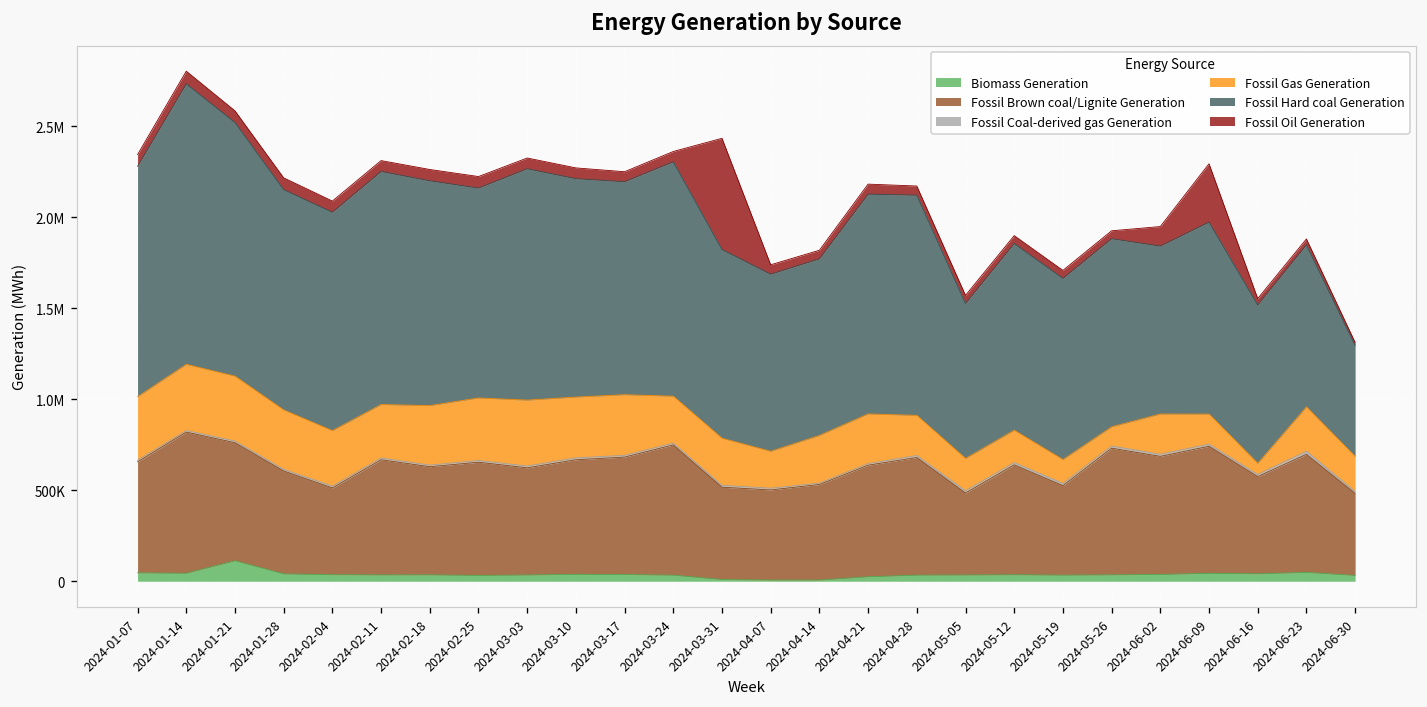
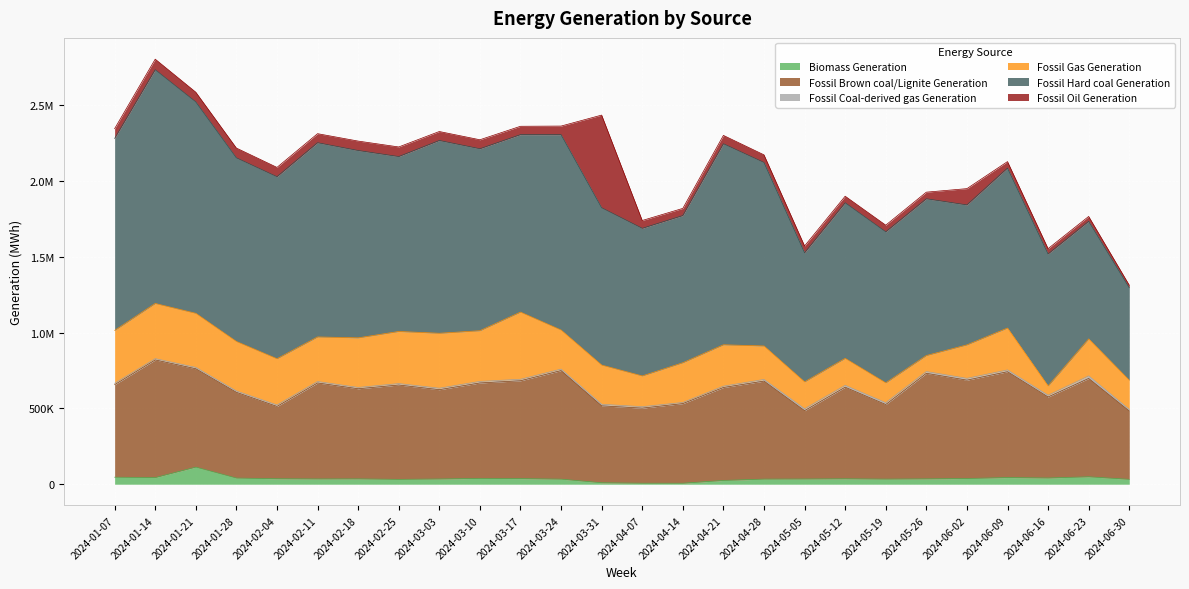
  {
    "Biomass Generation": {
      "2024-01-07": 50000,
      "2024-01-14": 40000,
      "2024-01-21": 110000,
      "2024-01-28": 40000,
      "2024-02-04": 40000,
      "2024-02-11": 30000,
      "2024-02-18": 40000,
      "2024-02-25": 30000,
      "2024-03-03": 30000,
      "2024-03-10": 40000,
      "2024-03-17": 40000,
      "2024-03-24": 30000,
      "2024-03-31": 10000,
      "2024-04-07": 10000,
      "2024-04-14": 10000,
      "2024-04-21": 20000,
      "2024-04-28": 30000,
      "2024-05-05": 30000,
      "2024-05-12": 40000,
      "2024-05-19": 30000,
      "2024-05-26": 40000,
      "2024-06-02": 40000,
      "2024-06-09": 40000,
      "2024-06-16": 40000,
      "2024-06-23": 50000,
      "2024-06-30": 30000
    },
    "Fossil Brown coal/Lignite Generation": {
      "2024-06-23": 650000
    },
    "Fossil Coal-derived gas Generation": {
      "2024-06-23": 20000
    },
    "Fossil Gas Generation": {
      "2024-01-07": 350000,
      "2024-01-14": 360000,
      "2024-01-21": 360000,
      "2024-01-28": 330000,
      "2024-02-04": 300000,
      "2024-02-11": 290000,
      "2024-02-18": 330000,
      "2024-02-25": 340000,
      "2024-03-03": 360000,
      "2024-03-10": 330000,
-     "2024-03-17": 330000,
+     "2024-03-17": 440000,
      "2024-03-24": 260000,
      "2024-03-31": 260000,
      "2024-04-07": 200000,
      "2024-04-14": 260000,
      "2024-04-21": 270000,
      "2024-04-28": 220000,
      "2024-05-05": 180000,
      "2024-05-12": 180000,
      "2024-05-19": 130000,
      "2024-05-26": 110000,
      "2024-06-02": 220000,
-     "2024-06-09": 160000,
+     "2024-06-09": 280000,
      "2024-06-16": 60000,
      "2024-06-23": 240000,
      "2024-06-30": 190000
    },
    "Fossil Hard coal Generation": {
      "2024-01-07": 1270000,
      "2024-01-14": 1540000,
      "2024-01-21": 1390000,
      "2024-01-28": 1210000,
      "2024-02-04": 1200000,
      "2024-02-11": 1280000,
      "2024-02-18": 1230000,
      "2024-02-25": 1150000,
      "2024-03-03": 1270000,
      "2024-03-10": 1200000,
      "2024-03-17": 1170000,
      "2024-03-24": 1290000,
      "2024-03-31": 1040000,
      "2024-04-07": 970000,
      "2024-04-14": 970000,
-     "2024-04-21": 1210000,
+     "2024-04-21": 1330000,
      "2024-04-28": 1210000,
      "2024-05-05": 850000,
      "2024-05-12": 1030000,
      "2024-05-19": 1000000,
      "2024-05-26": 1030000,
      "2024-06-02": 920000,
      "2024-06-09": 1050000,
      "2024-06-16": 870000,
-     "2024-06-23": 890000
+     "2024-06-23": 780000
    },
    "Fossil Oil Generation": {
      "2024-01-07": 60000,
      "2024-01-14": 70000,
      "2024-01-21": 60000,
      "2024-01-28": 60000,
      "2024-02-04": 60000,
      "2024-02-11": 60000,
      "2024-02-18": 60000,
      "2024-02-25": 60000,
      "2024-03-03": 60000,
      "2024-03-10": 60000,
      "2024-03-17": 60000,
      "2024-03-24": 60000,
      "2024-03-31": 610000,
      "2024-04-07": 50000,
      "2024-04-14": 50000,
      "2024-04-21": 60000,
      "2024-04-28": 50000,
      "2024-05-05": 40000,
      "2024-05-12": 40000,
      "2024-05-19": 40000,
      "2024-05-26": 40000,
      "2024-06-02": 110000,
-     "2024-06-09": 320000,
+     "2024-06-09": 40000,
      "2024-06-16": 40000,
      "2024-06-23": 30000
    }
  }
